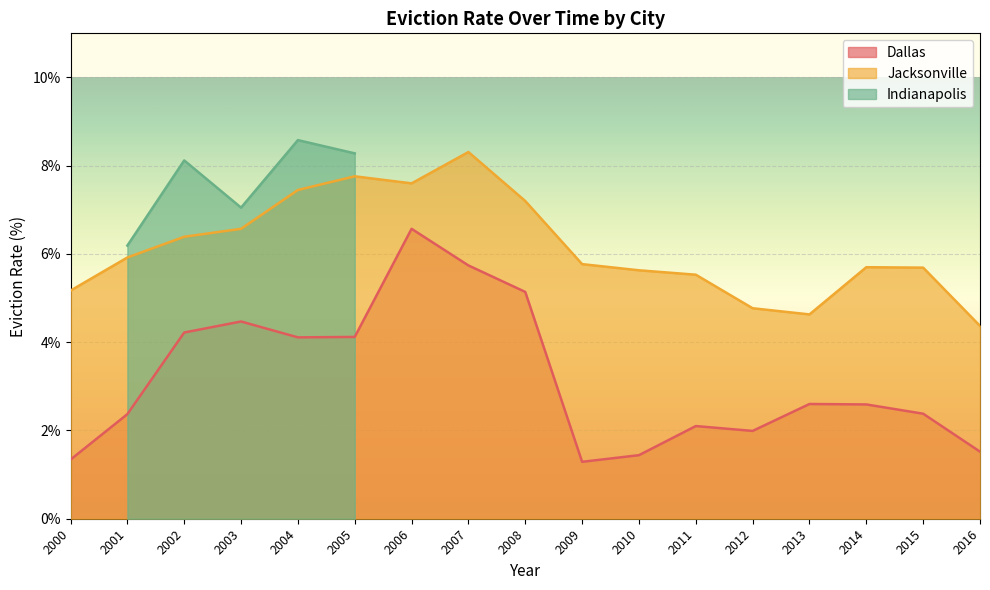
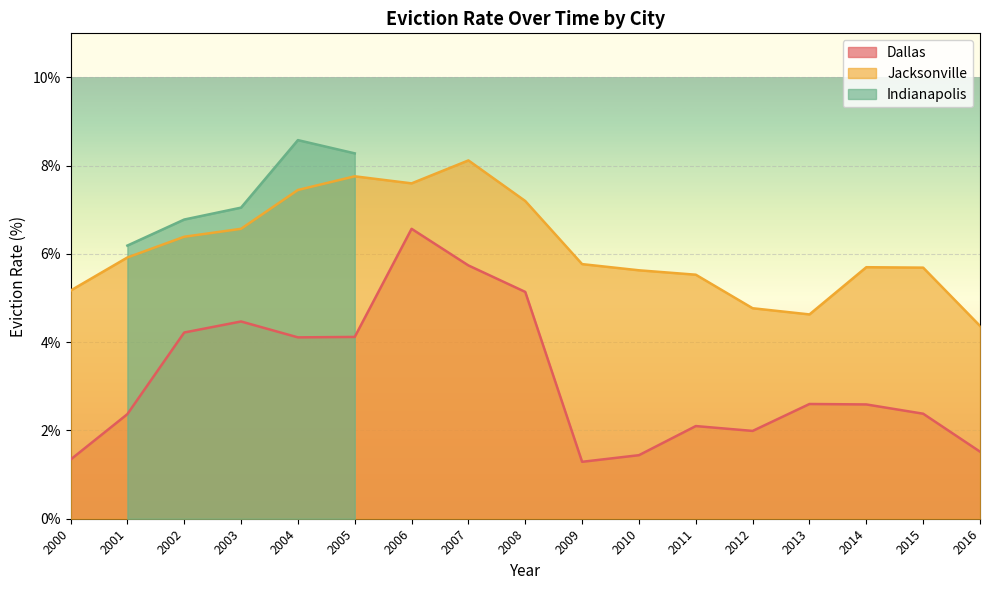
  {
    "Dallas": {
      "2000": "1.3%",
      "2001": "2.4%",
      "2002": "4.2%",
      "2003": "4.5%",
      "2004": "4.1%",
      "2005": "4.1%",
      "2006": "6.6%",
      "2007": "5.7%",
      "2008": "5.1%",
      "2009": "1.3%",
      "2010": "1.4%",
      "2011": "2.1%",
      "2012": "2.0%",
      "2013": "2.6%",
      "2014": "2.6%",
      "2015": "2.4%",
      "2016": "1.5%"
    },
    "Jacksonville": {
      "2000": "5.2%",
      "2001": "5.9%",
      "2002": "6.4%",
      "2003": "6.6%",
      "2004": "7.5%",
      "2005": "7.8%",
      "2006": "7.6%",
-     "2007": "8.3%",
+     "2007": "8.1%",
      "2008": "7.2%",
      "2009": "5.8%",
      "2010": "5.6%",
      "2011": "5.5%",
      "2012": "4.8%",
      "2013": "4.6%",
      "2014": "5.7%",
      "2015": "5.7%",
      "2016": "4.4%"
    },
    "Indianapolis": {
      "2001": "6.2%",
-     "2002": "8.1%",
+     "2002": "6.8%",
      "2003": "7.1%",
      "2004": "8.6%",
      "2005": "8.3%"
    }
  }
